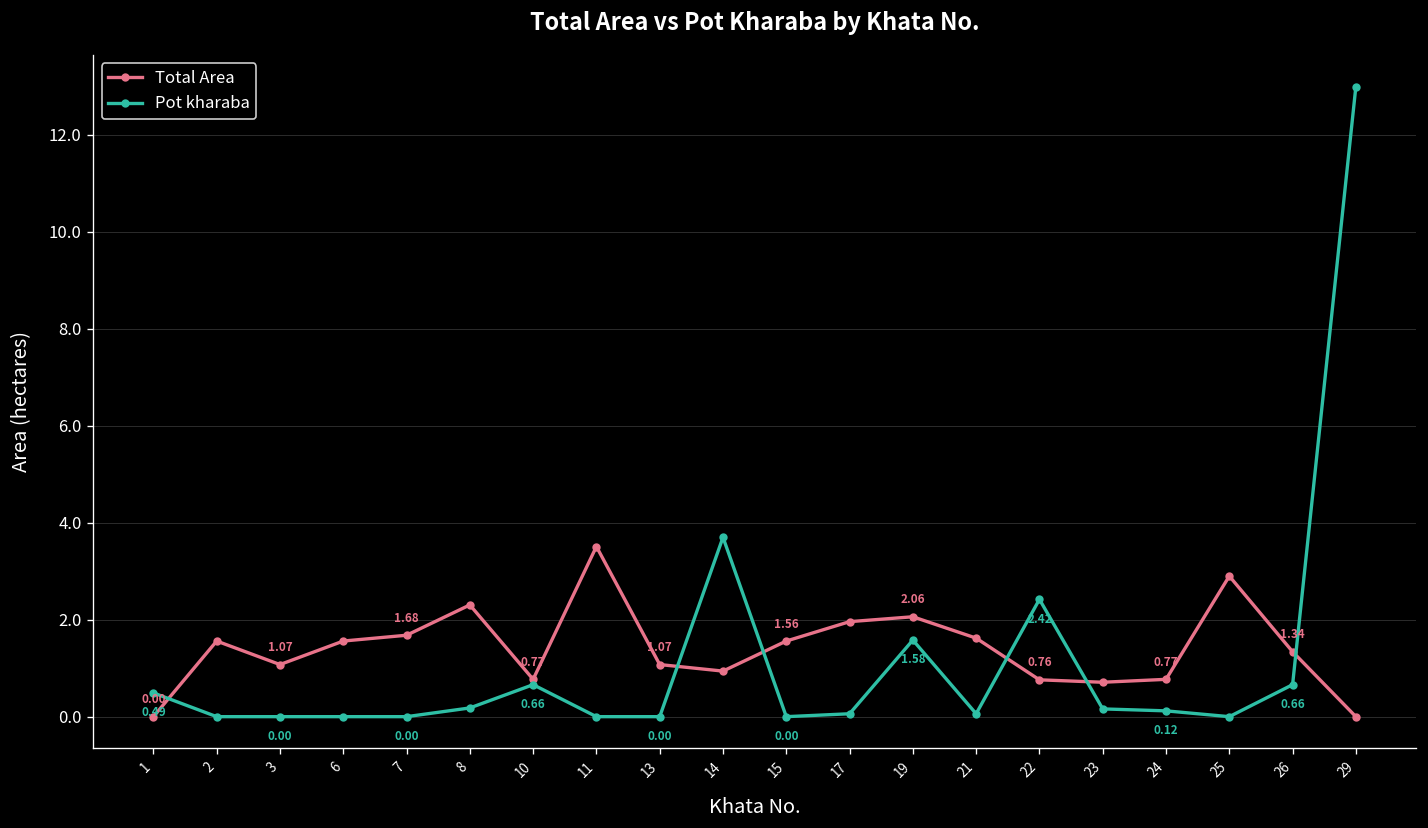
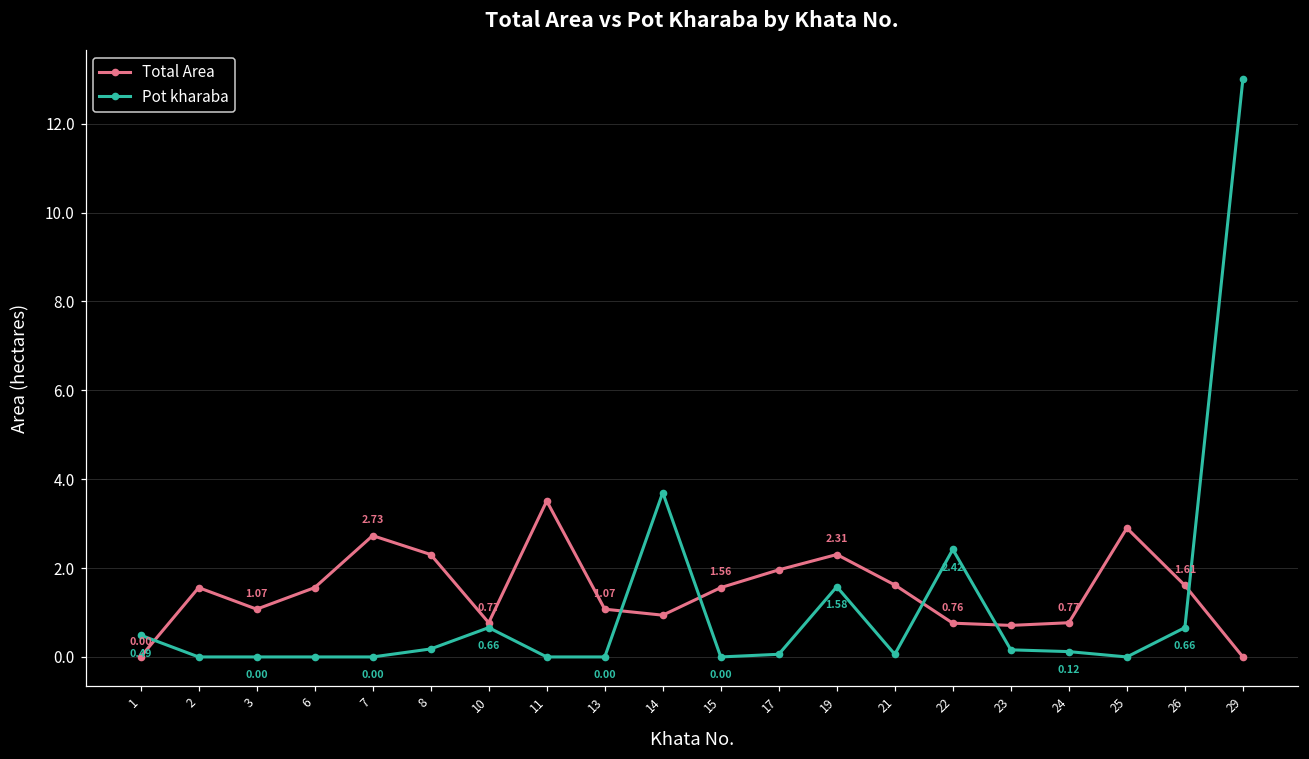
  {
    "Total Area": {
      "3": 1.07,
-     "7": 1.68,
+     "7": 2.73,
      "10": 0.77,
      "13": 1.07,
      "15": 1.56,
-     "19": 2.06,
+     "19": 2.31,
      "22": 0.76,
      "24": 0.77,
-     "26": 1.34
+     "26": 1.61
    },
    "Pot kharaba": {
      "3": 0.00,
      "7": 0.00,
      "10": 0.66,
      "13": 0.00,
      "15": 0.00,
      "19": 1.58,
      "22": 2.42,
      "24": 0.12,
      "26": 0.66
    }
  }
